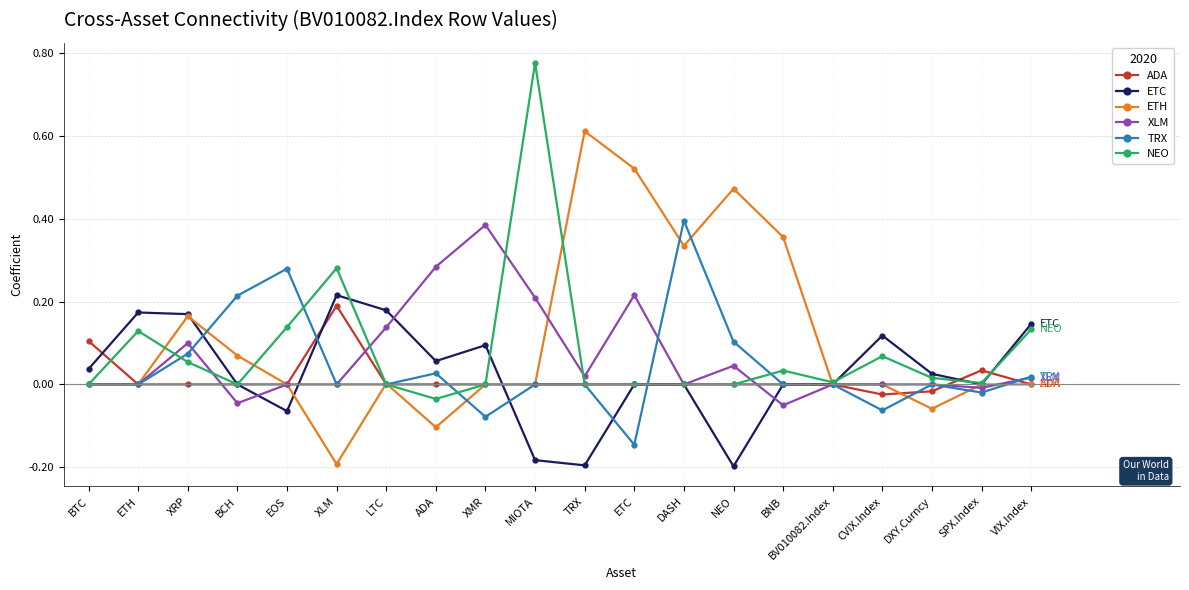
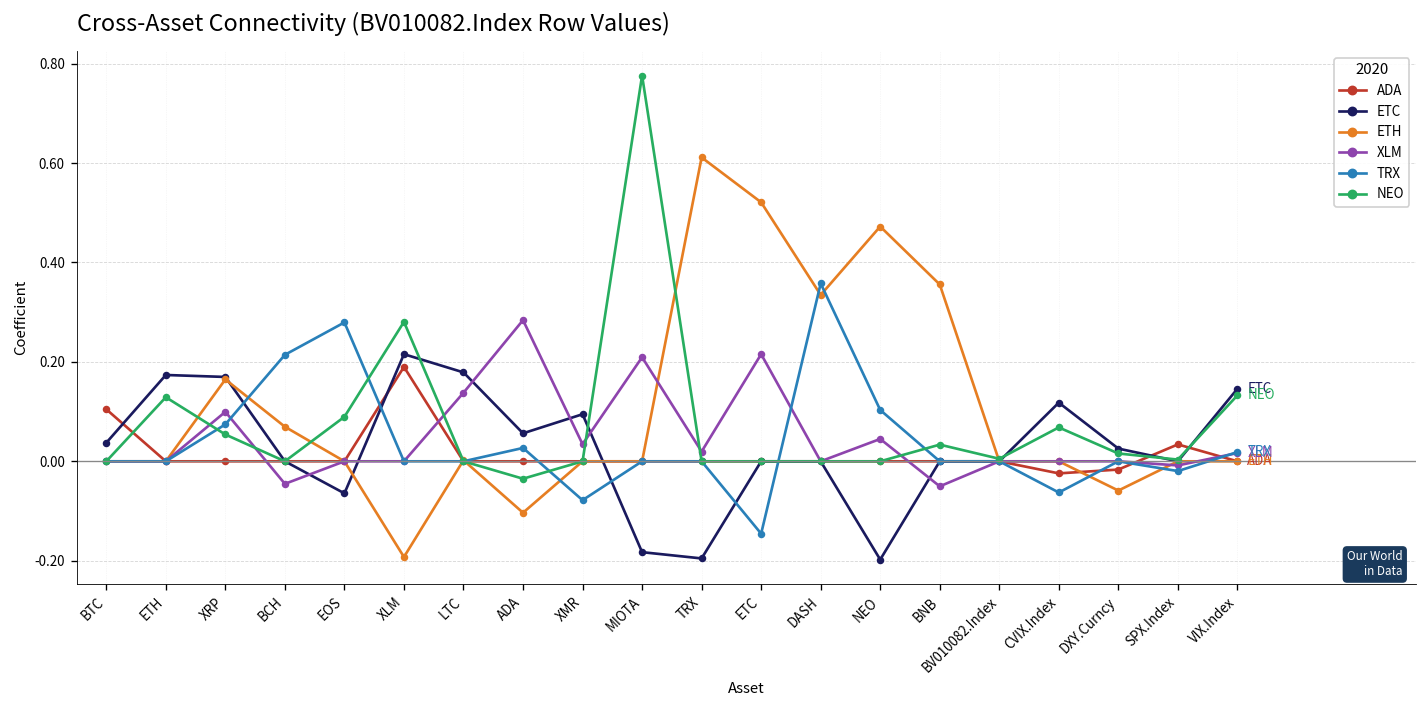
  {
    "ADA": {
      "BTC": 0.10,
      "XRP": 0.00,
      "XLM": 0.19,
      "ADA": 0.00,
      "CVIX.Index": -0.02,
      "DXY.Curncy": -0.02,
      "SPX.Index": 0.03
    },
    "ETC": {
      "BTC": 0.04,
      "ETH": 0.17,
      "EOS": -0.06,
      "XLM": 0.22,
      "LTC": 0.18,
      "ADA": 0.06,
      "XMR": 0.09,
      "MIOTA": -0.18,
      "TRX": -0.20,
      "NEO": -0.20,
      "CVIX.Index": 0.12,
      "DXY.Curncy": 0.03,
      "VIX.Index": 0.15
    },
    "ETH": {
      "BCH": 0.07,
      "XLM": -0.19,
      "ADA": -0.10,
      "TRX": 0.61,
      "ETC": 0.52,
      "DASH": 0.33,
      "NEO": 0.47,
      "BNB": 0.36,
      "DXY.Curncy": -0.06
    },
    "XLM": {
      "XRP": 0.10,
      "BCH": -0.05,
      "LTC": 0.14,
      "ADA": 0.28,
-     "XMR": 0.38,
+     "XMR": 0.03,
      "MIOTA": 0.21,
      "TRX": 0.02,
      "ETC": 0.22,
      "NEO": 0.04,
      "BNB": -0.05,
      "SPX.Index": -0.01
    },
    "TRX": {
      "XRP": 0.07,
      "BCH": 0.21,
      "EOS": 0.28,
      "ADA": 0.03,
      "XMR": -0.08,
      "ETC": -0.15,
-     "DASH": 0.40,
+     "DASH": 0.36,
      "NEO": 0.10,
      "CVIX.Index": -0.06,
      "SPX.Index": -0.02
    },
    "NEO": {
      "ETH": 0.13,
      "XRP": 0.05,
-     "EOS": 0.14,
+     "EOS": 0.09,
      "XLM": 0.28,
      "ADA": -0.04,
      "MIOTA": 0.78,
      "BNB": 0.03,
      "CVIX.Index": 0.07,
      "DXY.Curncy": 0.02,
      "VIX.Index": 0.13
    }
  }
